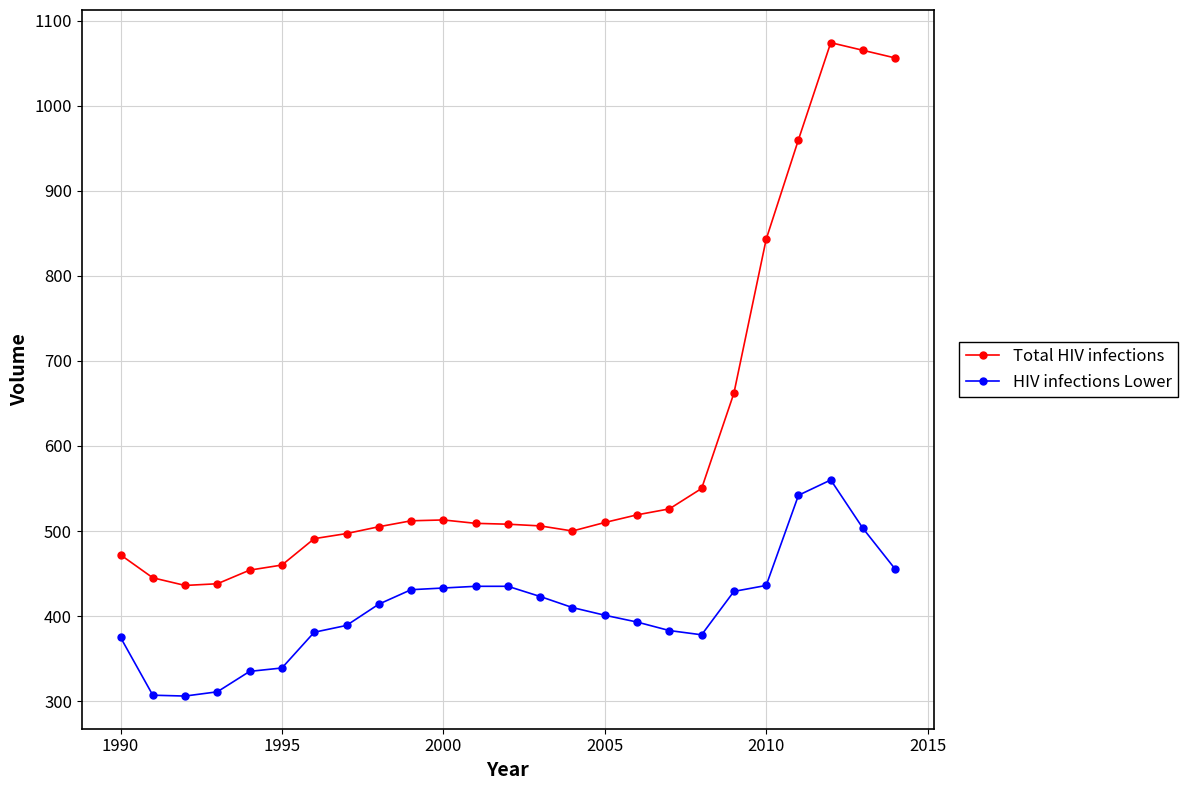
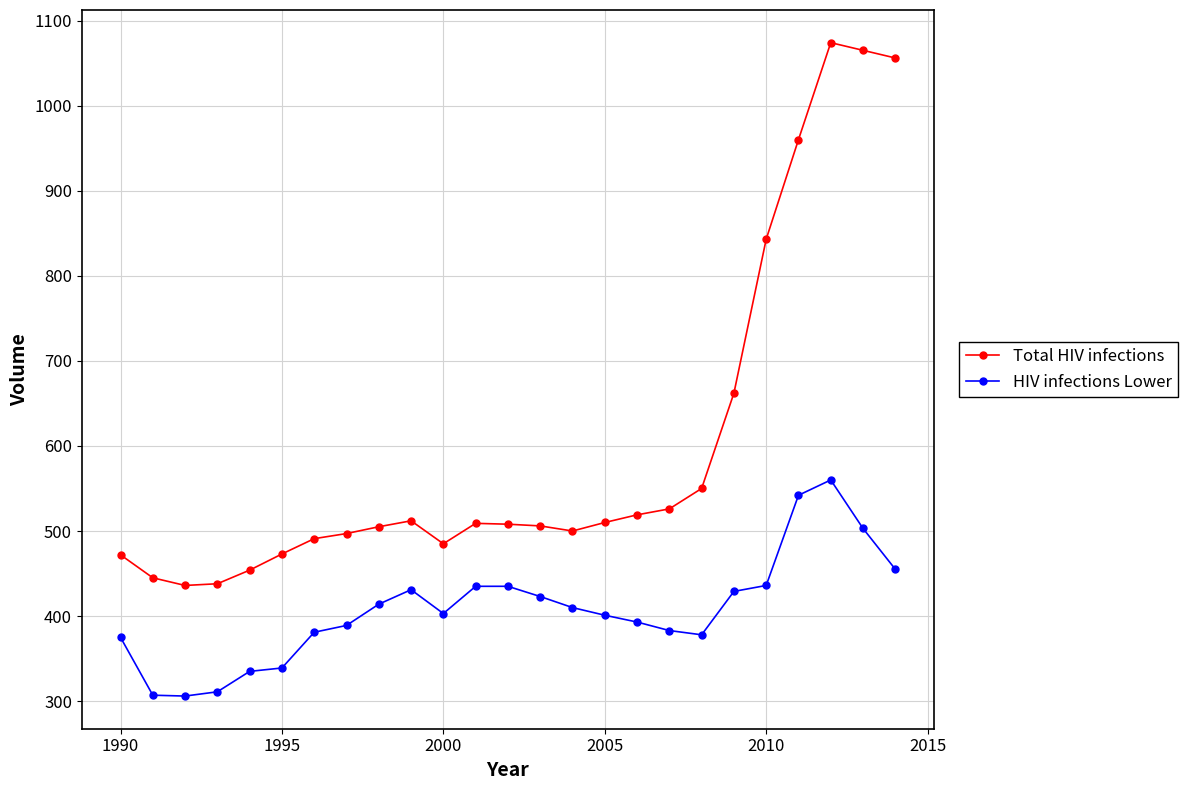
  {
    "Total HIV infections": {
      "1990": 470,
-     "1995": 460,
-     "2000": 510,
+     "1995": 470,
+     "2000": 490,
      "2005": 510,
      "2010": 840
    },
    "HIV infections Lower": {
      "1990": 380,
      "1995": 340,
-     "2000": 430,
+     "2000": 400,
      "2005": 400,
      "2010": 440
    }
  }
